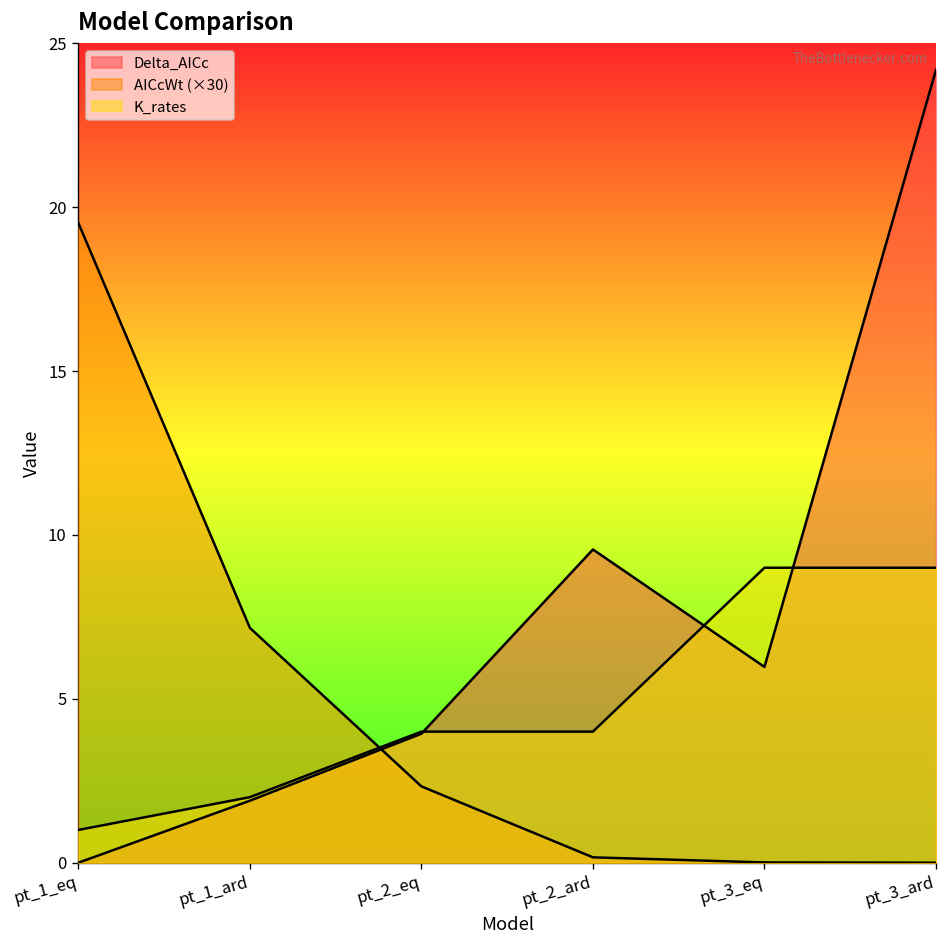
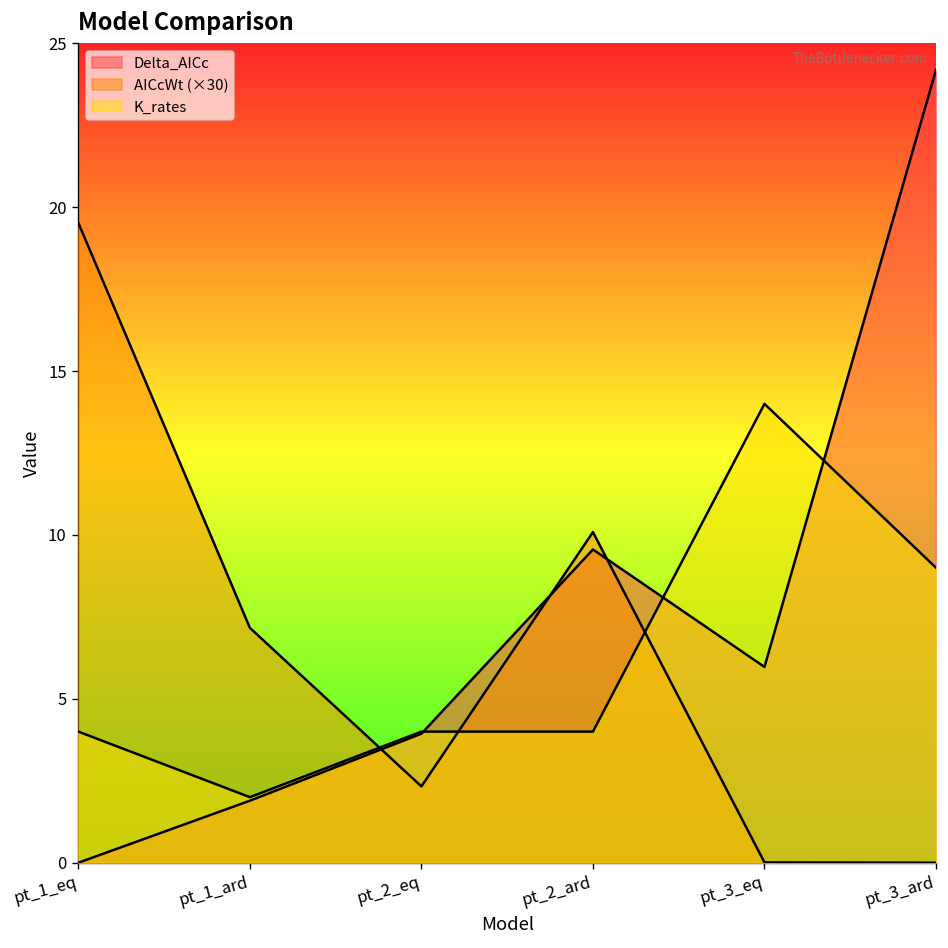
  {
    "Delta_AICc": {
      "pt_1_eq": 0.0,
      "pt_1_ard": 1.9,
      "pt_2_ard": 9.6,
      "pt_3_eq": 6.0,
      "pt_3_ard": 24.2
    },
    "AICcWt (×30)": {
      "pt_1_eq": 19.5,
      "pt_1_ard": 7.2,
      "pt_2_eq": 2.3,
-     "pt_2_ard": 0.2,
+     "pt_2_ard": 10.1,
      "pt_3_eq": 0.0,
      "pt_3_ard": 0.0
    },
    "K_rates": {
-     "pt_1_eq": 1,
+     "pt_1_eq": 4,
      "pt_1_ard": 2,
      "pt_2_ard": 4,
-     "pt_3_eq": 9,
+     "pt_3_eq": 14,
      "pt_3_ard": 9
    }
  }
